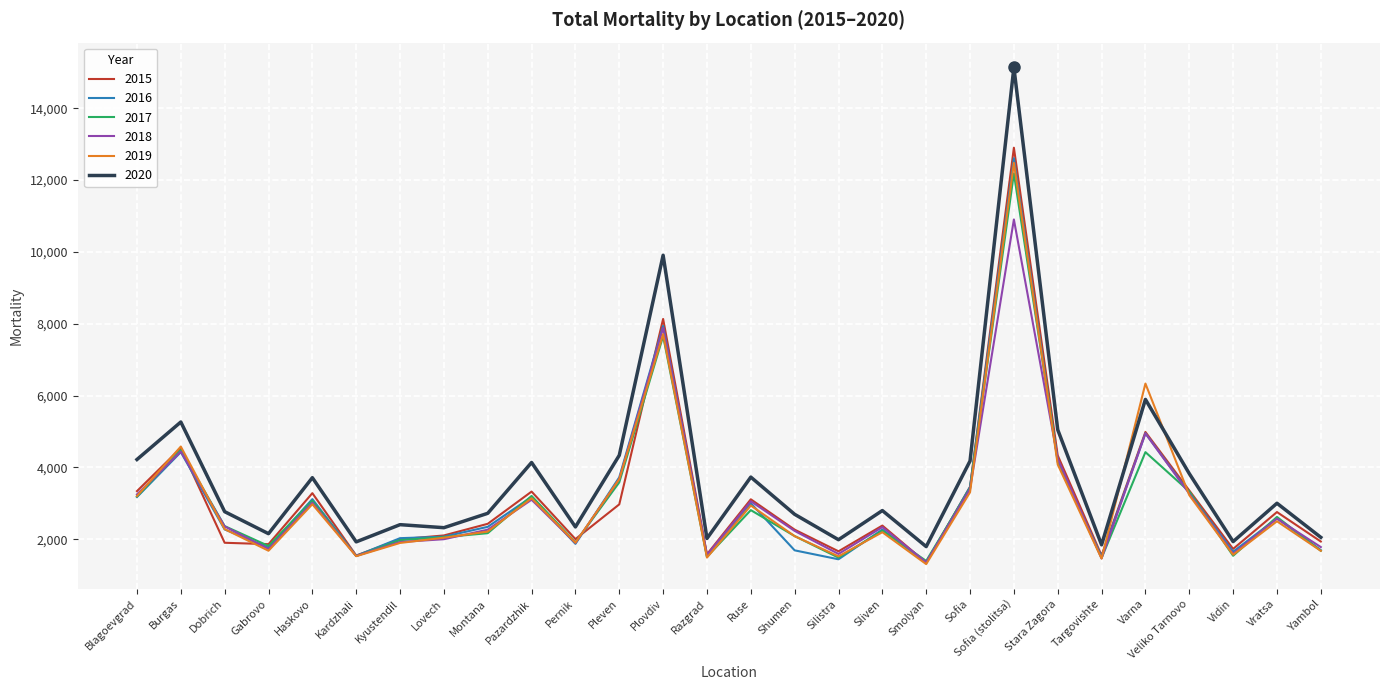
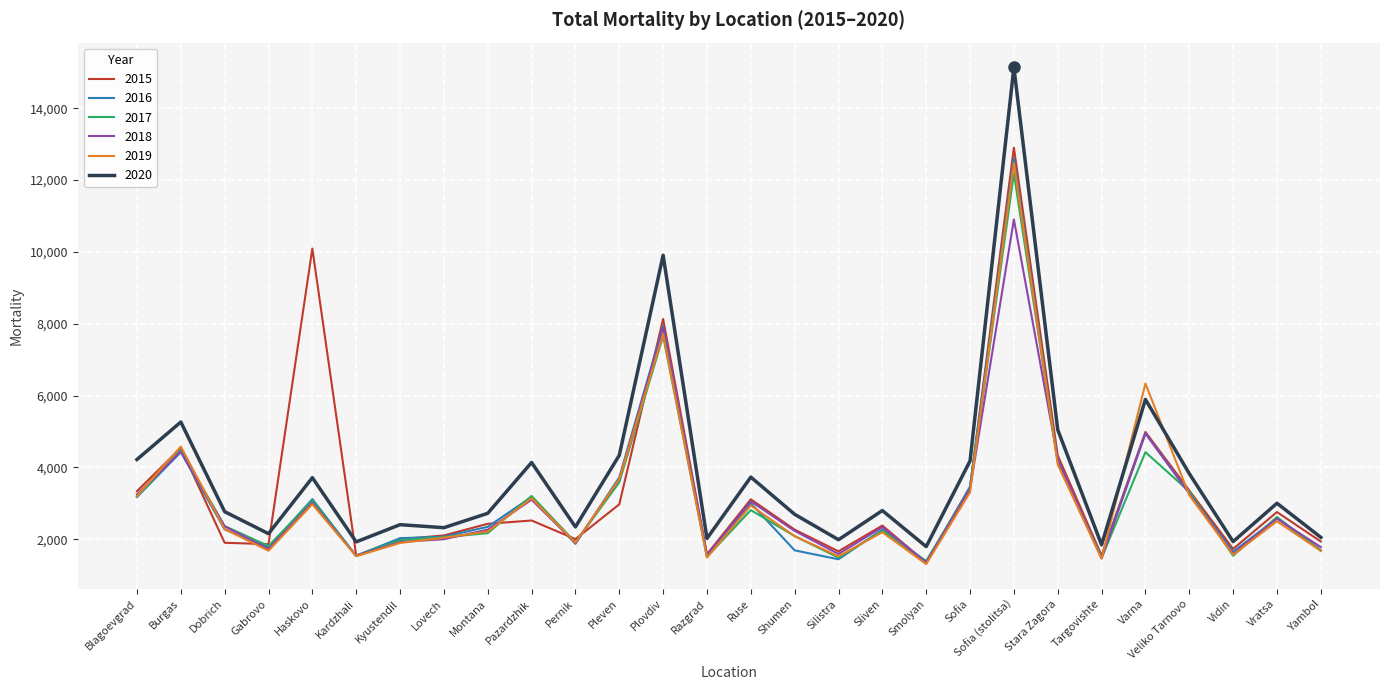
  {
    "2015": {
      "Blagoevgrad": "3,300",
      "Dobrich": "1,900",
-     "Haskovo": "3,300",
+     "Haskovo": "10,100",
      "Montana": "2,400",
-     "Pazardzhik": "3,300",
+     "Pazardzhik": "2,500",
      "Pernik": "2,000",
      "Pleven": "3,000",
      "Plovdiv": "8,100",
      "Silistra": "1,700",
      "Sofia (stolitsa)": "12,900",
      "Stara Zagora": "4,300",
      "Vidin": "1,700",
      "Vratsa": "2,800",
      "Yambol": "1,900"
    },
    "2016": {
      "Montana": "2,300",
      "Shumen": "1,700",
      "Sofia (stolitsa)": "12,600"
    },
    "2017": {
      "Pleven": "3,600",
      "Ruse": "2,800",
      "Sofia (stolitsa)": "12,200",
      "Varna": "4,400"
    },
    "2018": {
      "Sofia (stolitsa)": "10,900",
      "Yambol": "1,800"
    },
    "2019": {
      "Sofia": "3,300",
      "Sofia (stolitsa)": "12,500",
      "Varna": "6,300",
      "Vratsa": "2,500"
    }
  }
